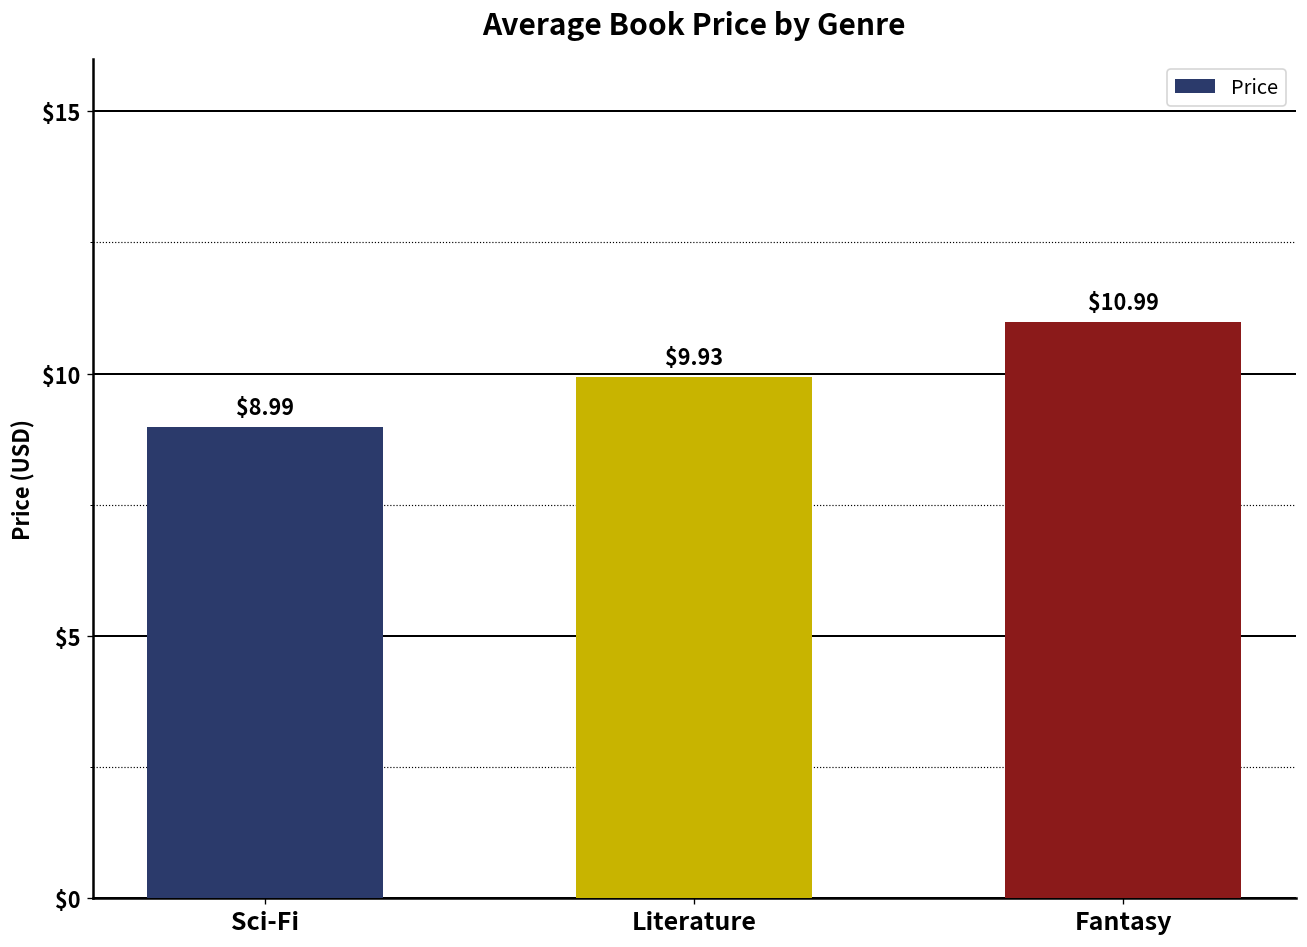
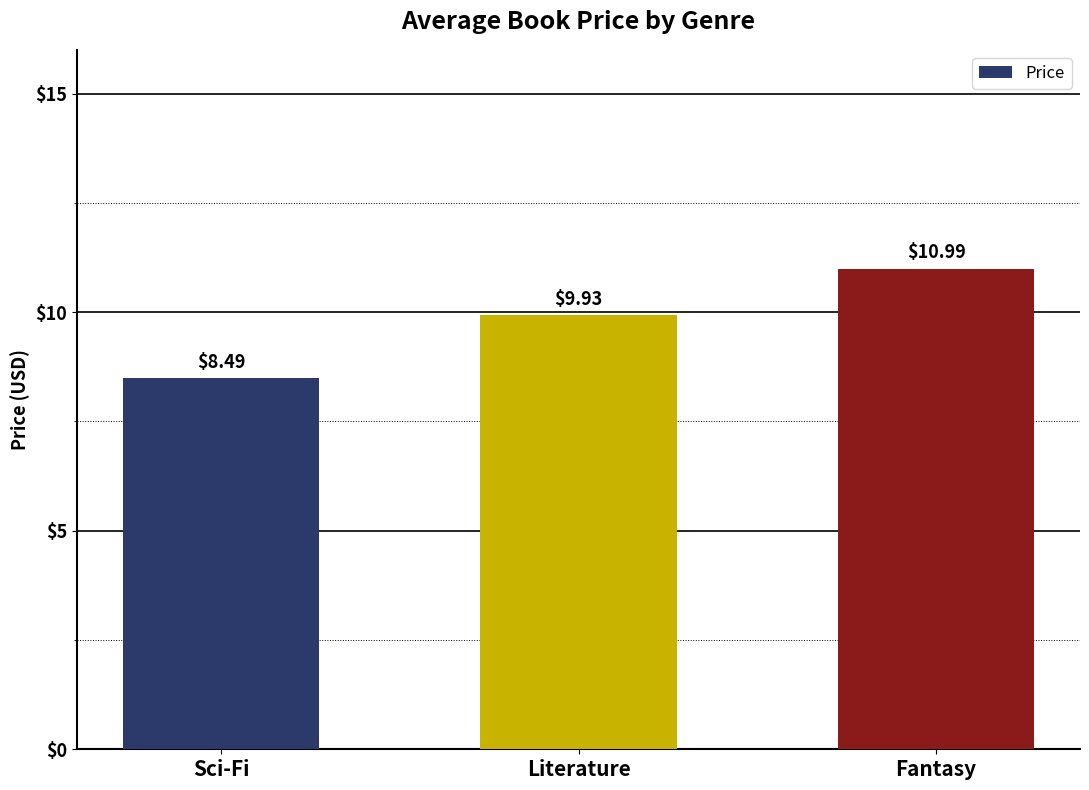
  {
-   "Sci-Fi": "$8.99",
+   "Sci-Fi": "$8.49",
    "Literature": "$9.93",
    "Fantasy": "$10.99"
  }
